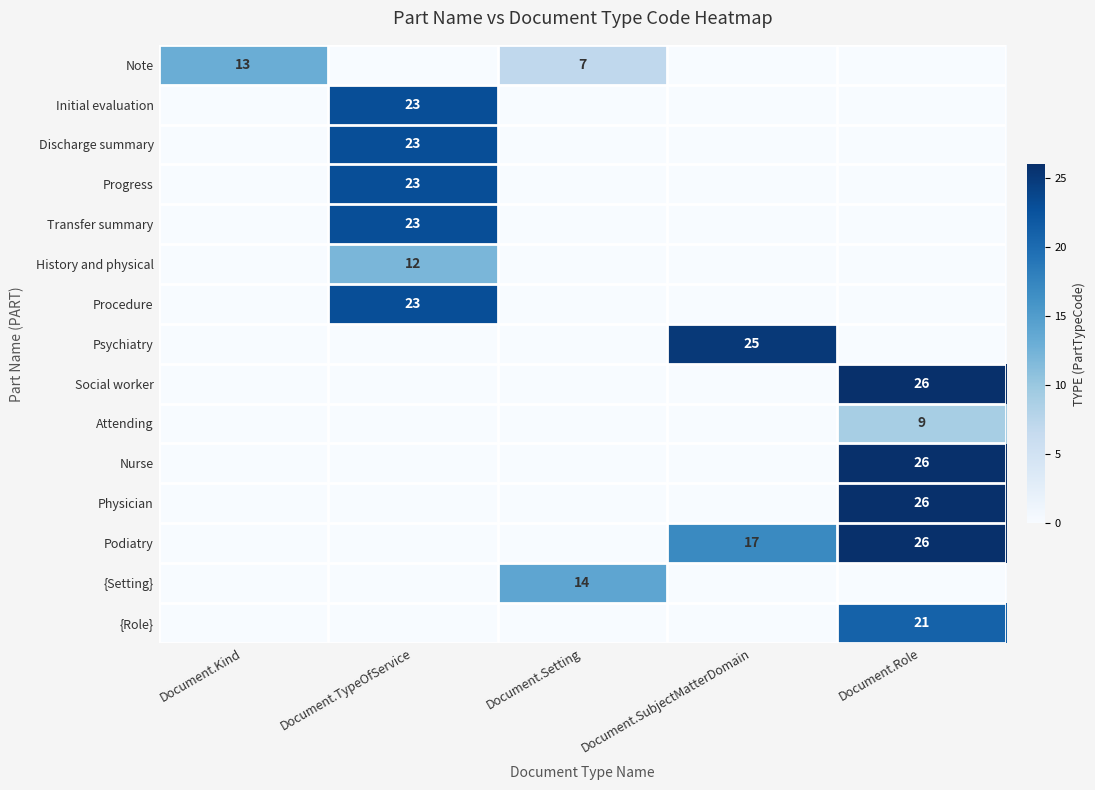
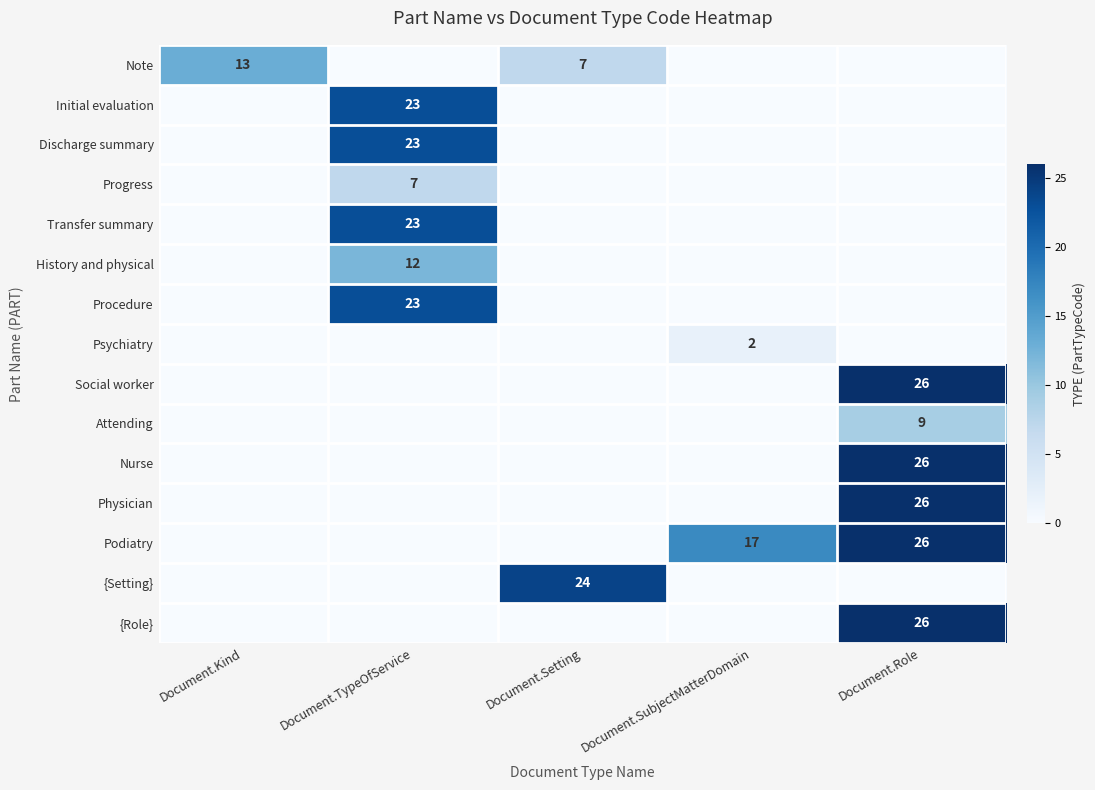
  {
    "Note": {
      "Document.Kind": 13,
      "Document.Setting": 7
    },
    "Initial evaluation": {
      "Document.TypeOfService": 23
    },
    "Discharge summary": {
      "Document.TypeOfService": 23
    },
    "Progress": {
-     "Document.TypeOfService": 23
+     "Document.TypeOfService": 7
    },
    "Transfer summary": {
      "Document.TypeOfService": 23
    },
    "History and physical": {
      "Document.TypeOfService": 12
    },
    "Procedure": {
      "Document.TypeOfService": 23
    },
    "Psychiatry": {
-     "Document.SubjectMatterDomain": 25
+     "Document.SubjectMatterDomain": 2
    },
    "Social worker": {
      "Document.Role": 26
    },
    "Attending": {
      "Document.Role": 9
    },
    "Nurse": {
      "Document.Role": 26
    },
    "Physician": {
      "Document.Role": 26
    },
    "Podiatry": {
      "Document.SubjectMatterDomain": 17,
      "Document.Role": 26
    },
    "{Setting}": {
-     "Document.Setting": 14
+     "Document.Setting": 24
    },
    "{Role}": {
-     "Document.Role": 21
+     "Document.Role": 26
    }
  }
